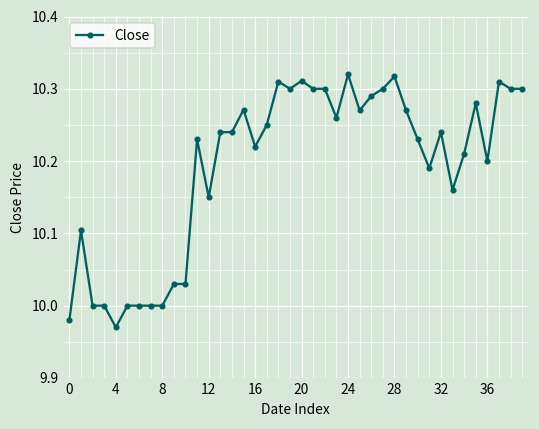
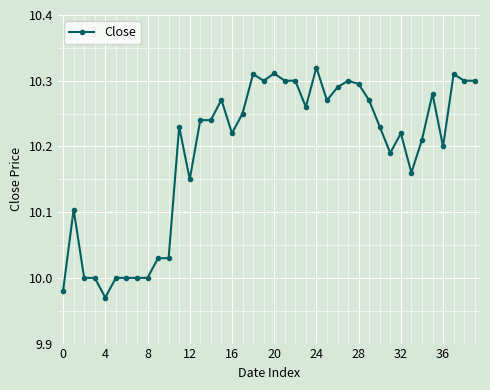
  {
    "0": 9.98,
    "4": 9.97,
    "8": 10.00,
    "12": 10.15,
    "16": 10.22,
    "20": 10.31,
    "24": 10.32,
-   "28": 10.32,
-   "32": 10.24,
+   "28": 10.30,
+   "32": 10.22,
    "36": 10.20
  }
